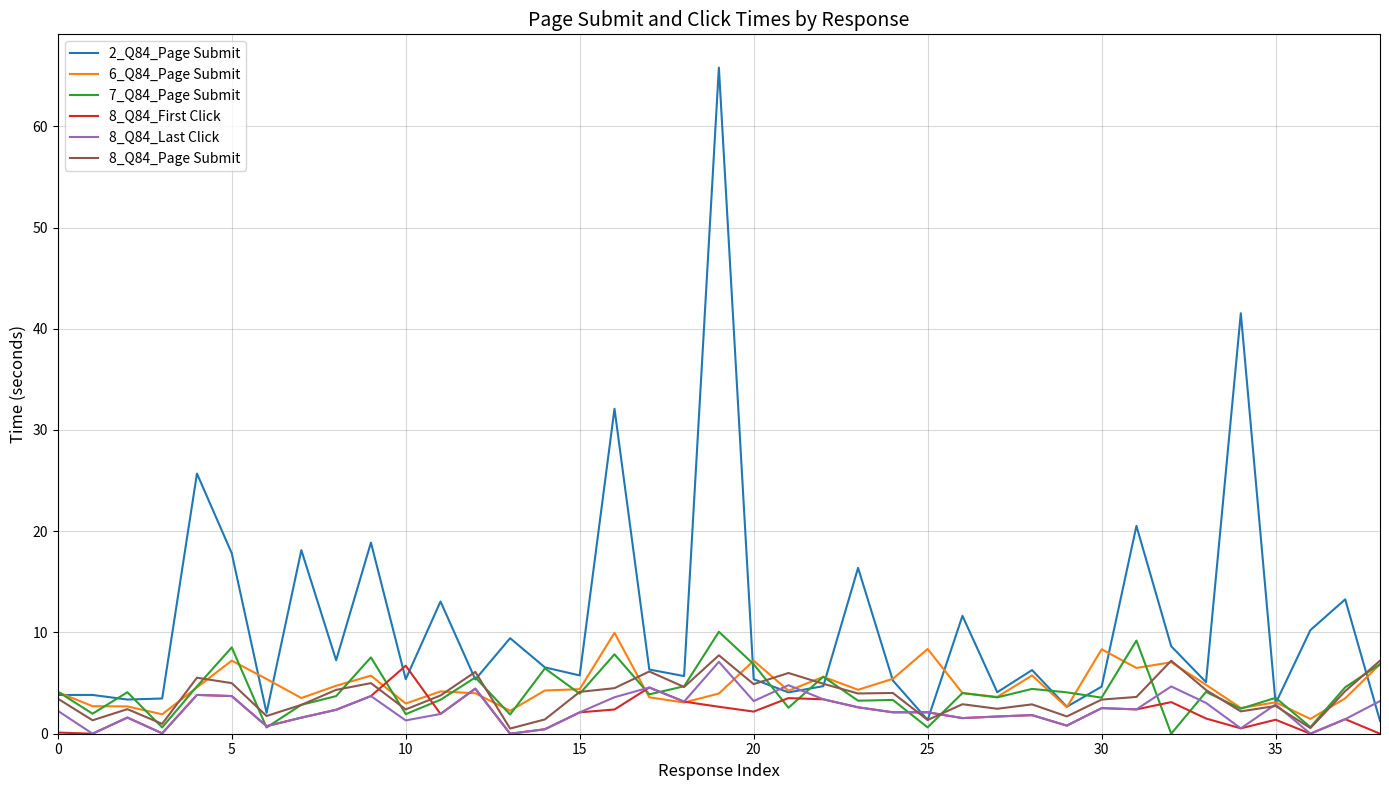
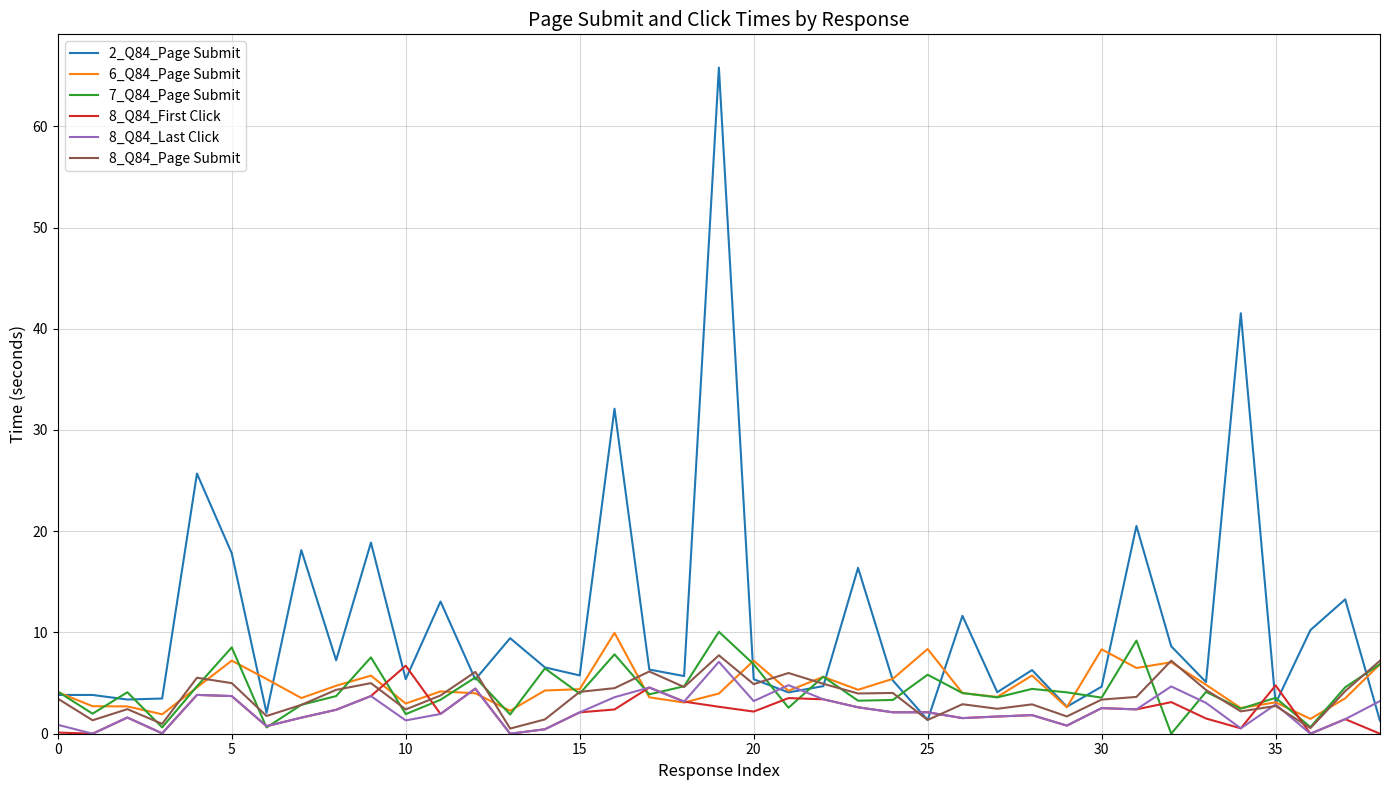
  {
    "2_Q84_Page Submit": {
      "0": 3.8,
      "5": 17.8,
      "10": 5.4,
      "15": 5.8,
      "20": 5.4,
      "30": 4.7
    },
    "6_Q84_Page Submit": {
      "5": 7.2,
      "10": 3.0,
      "15": 4.4,
      "20": 7.2,
      "25": 8.4,
      "30": 8.3
    },
    "7_Q84_Page Submit": {
      "5": 8.5,
      "10": 1.9,
      "20": 6.9,
-     "25": 0.6,
+     "25": 5.8,
      "35": 3.5
    },
    "8_Q84_First Click": {
      "0": 0.1,
      "10": 6.7,
      "20": 2.2,
-     "35": 1.4
+     "35": 4.8
    },
    "8_Q84_Last Click": {
-     "0": 2.3,
+     "0": 0.9,
      "10": 1.3,
      "20": 3.2
    },
    "8_Q84_Page Submit": {
      "0": 3.5,
      "5": 5.0,
      "10": 2.4,
      "20": 4.9
    }
  }
